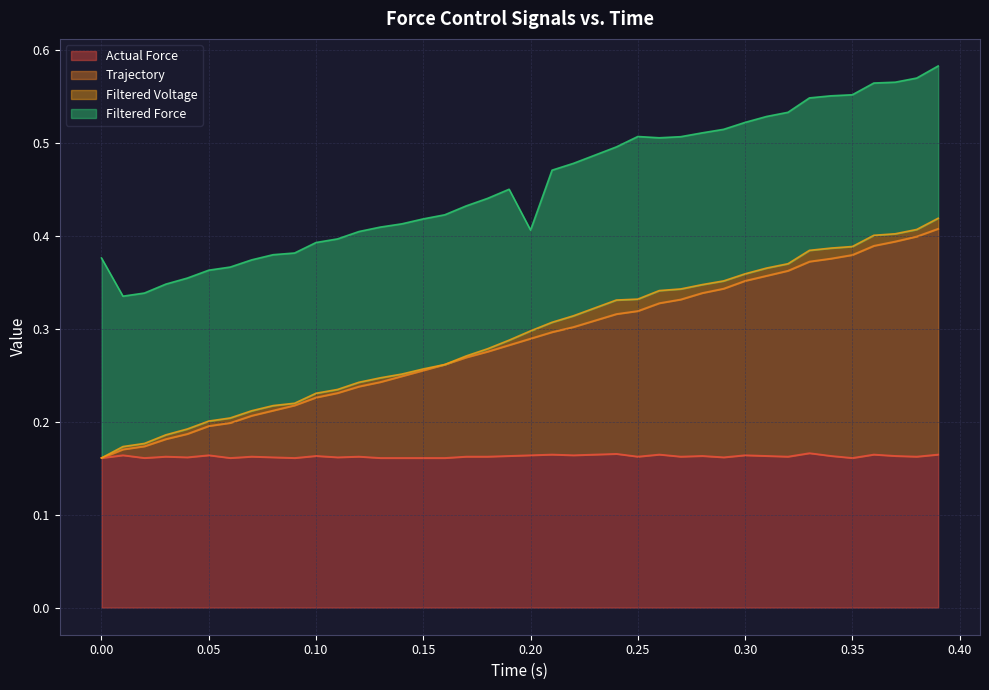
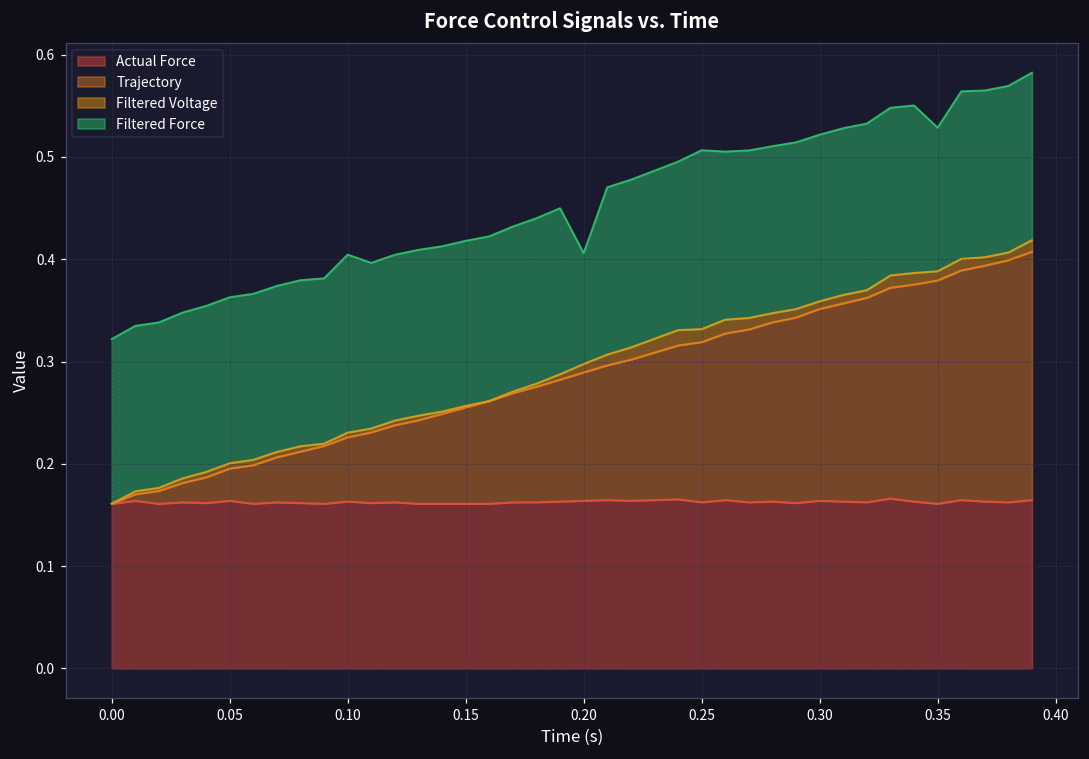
  {
    "Filtered Force": {
-     "0.00": 0.22,
+     "0.00": 0.16,
      "0.05": 0.16,
-     "0.10": 0.16,
+     "0.10": 0.17,
      "0.15": 0.16,
      "0.20": 0.11,
      "0.25": 0.17,
      "0.30": 0.16,
-     "0.35": 0.16
+     "0.35": 0.14
    }
  }
